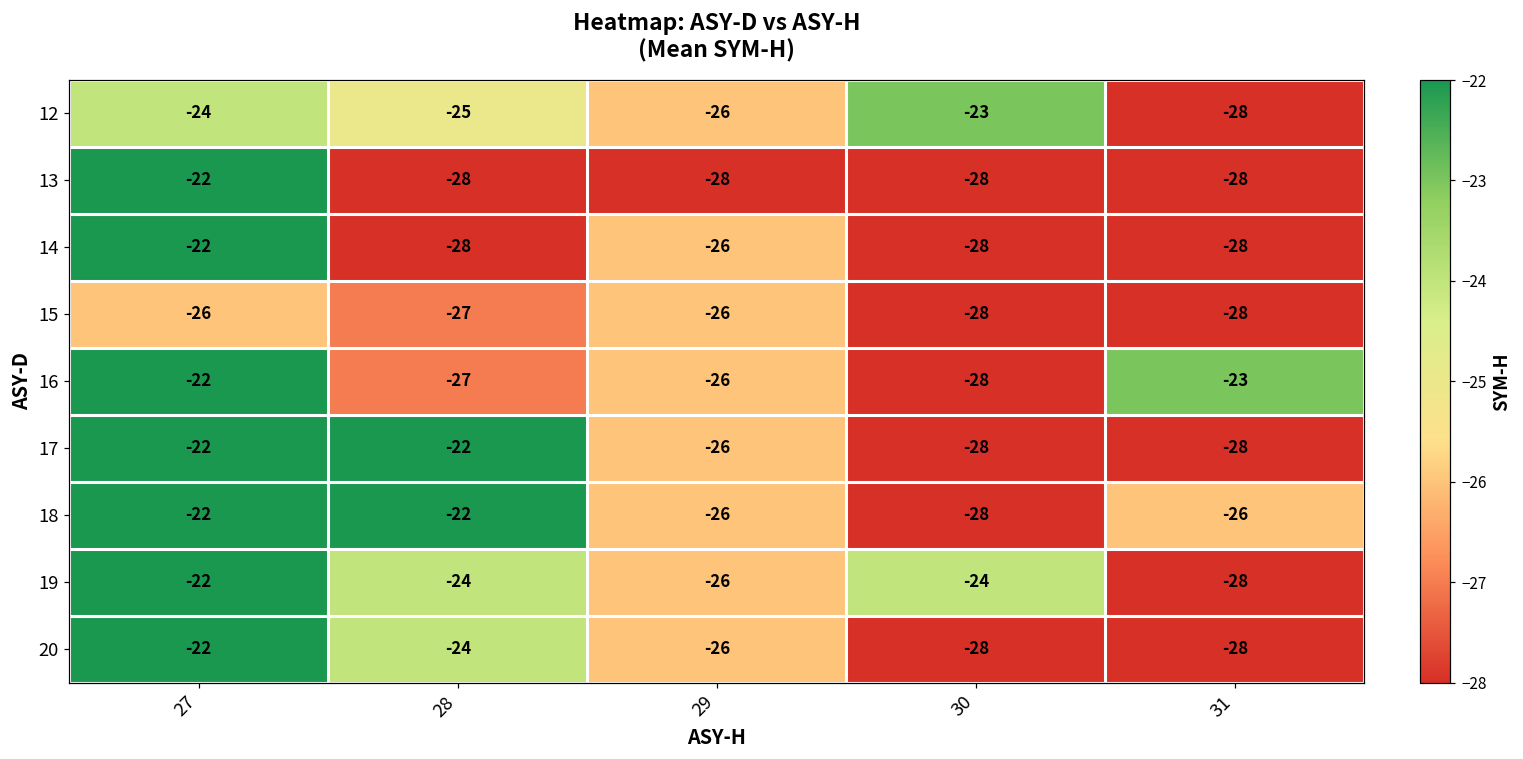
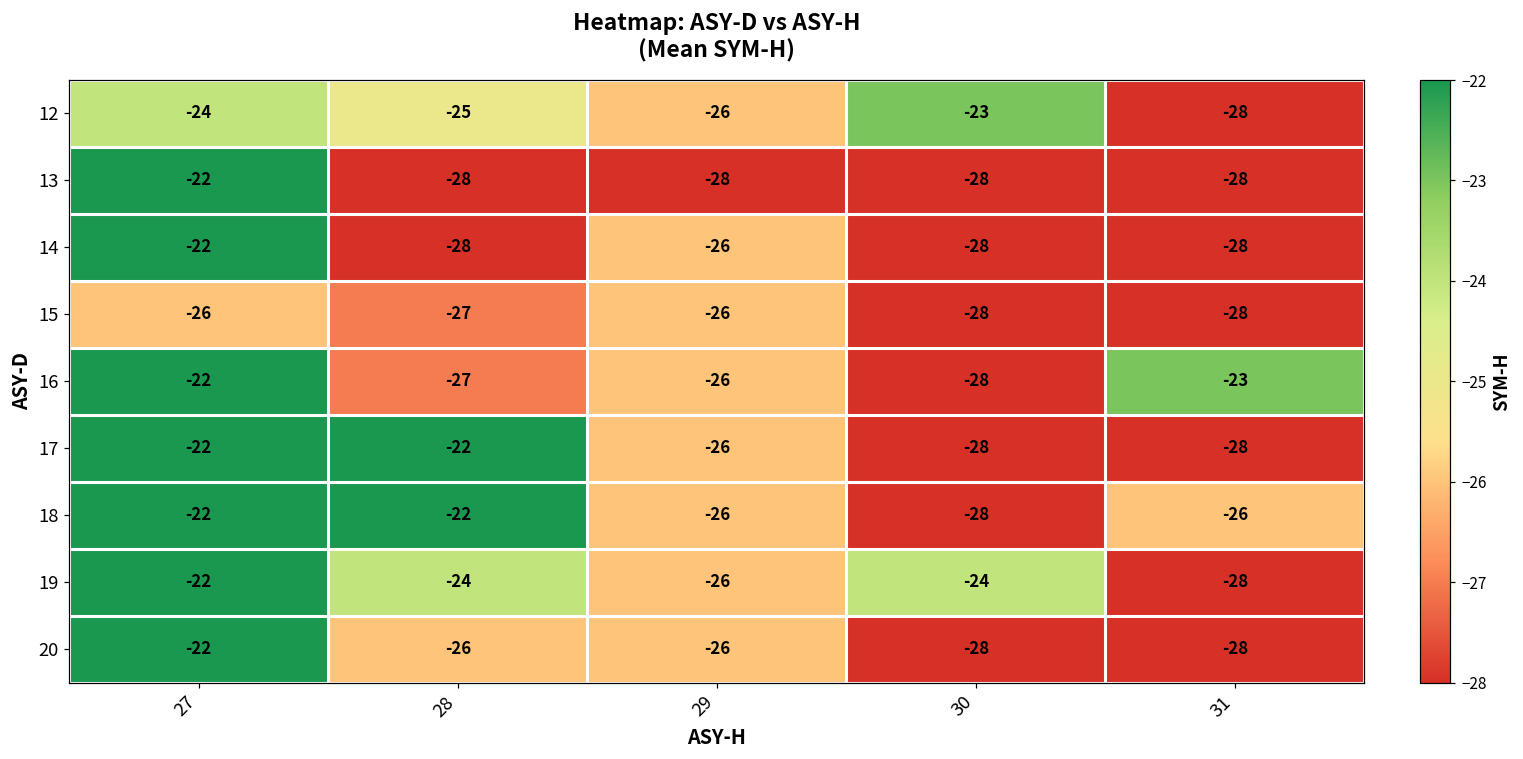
  {
    "12": {
      "27": -24,
      "28": -25,
      "29": -26,
      "30": -23,
      "31": -28
    },
    "13": {
      "27": -22,
      "28": -28,
      "29": -28,
      "30": -28,
      "31": -28
    },
    "14": {
      "27": -22,
      "28": -28,
      "29": -26,
      "30": -28,
      "31": -28
    },
    "15": {
      "27": -26,
      "28": -27,
      "29": -26,
      "30": -28,
      "31": -28
    },
    "16": {
      "27": -22,
      "28": -27,
      "29": -26,
      "30": -28,
      "31": -23
    },
    "17": {
      "27": -22,
      "28": -22,
      "29": -26,
      "30": -28,
      "31": -28
    },
    "18": {
      "27": -22,
      "28": -22,
      "29": -26,
      "30": -28,
      "31": -26
    },
    "19": {
      "27": -22,
      "28": -24,
      "29": -26,
      "30": -24,
      "31": -28
    },
    "20": {
      "27": -22,
-     "28": -24,
+     "28": -26,
      "29": -26,
      "30": -28,
      "31": -28
    }
  }
